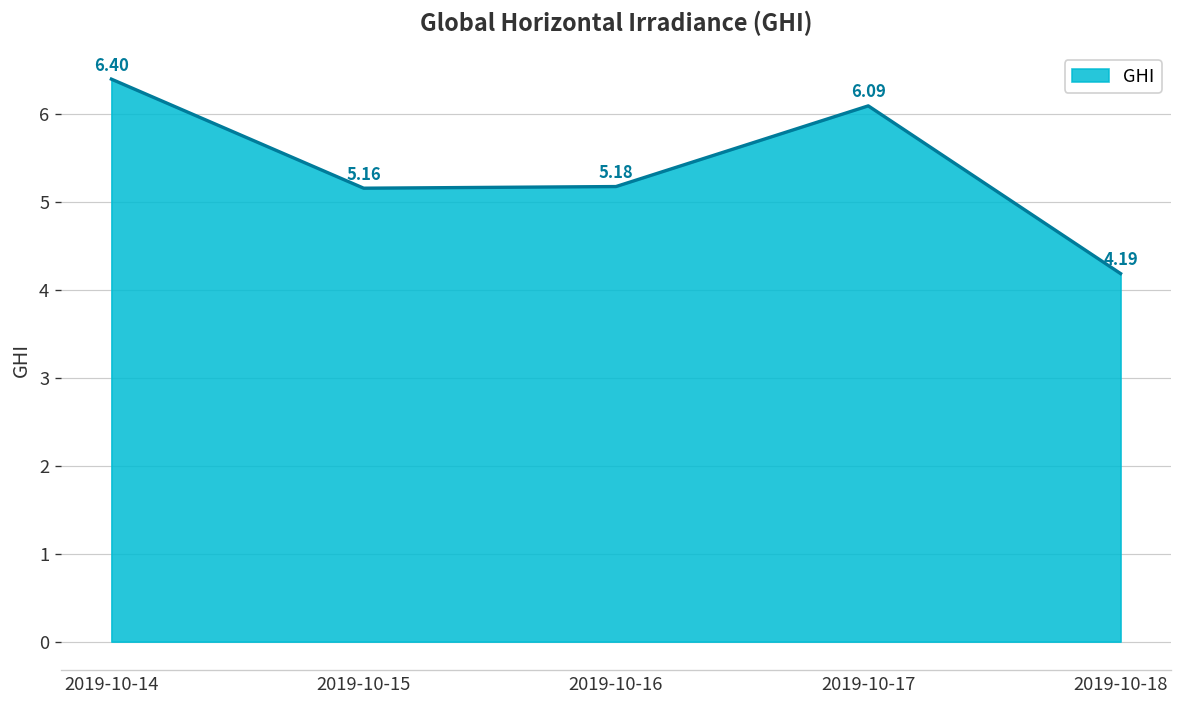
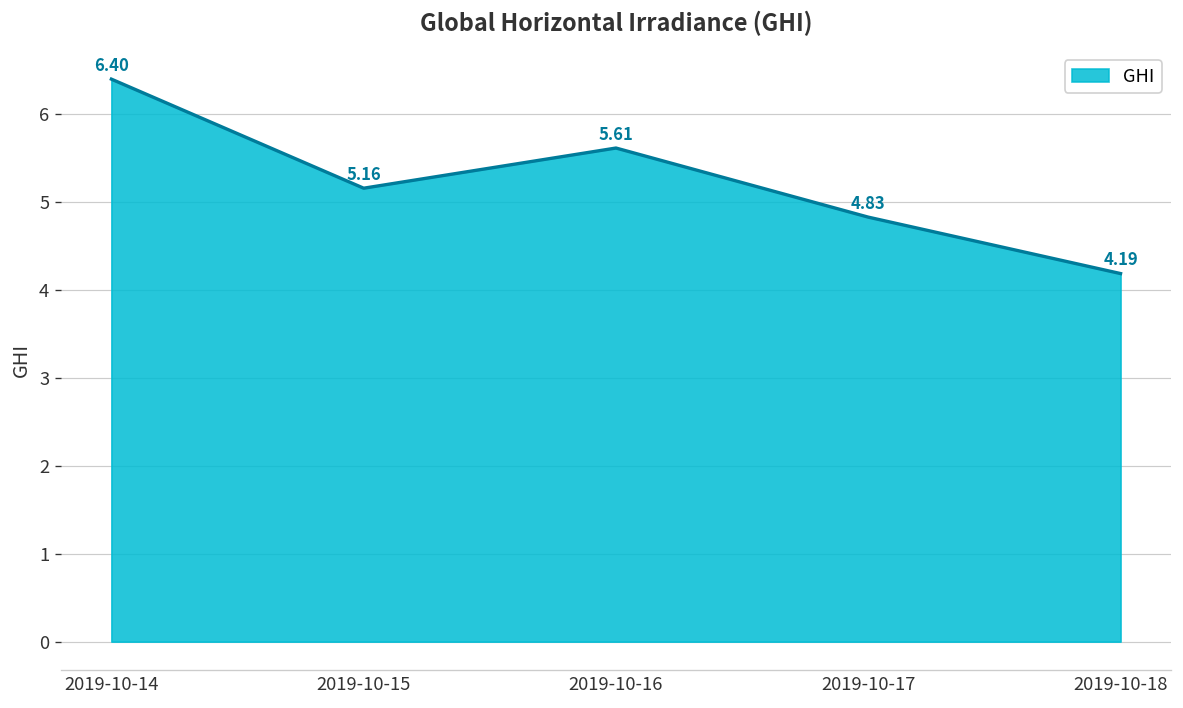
  {
    "2019-10-14": 6.40,
    "2019-10-15": 5.16,
-   "2019-10-16": 5.18,
-   "2019-10-17": 6.09,
+   "2019-10-16": 5.61,
+   "2019-10-17": 4.83,
    "2019-10-18": 4.19
  }
